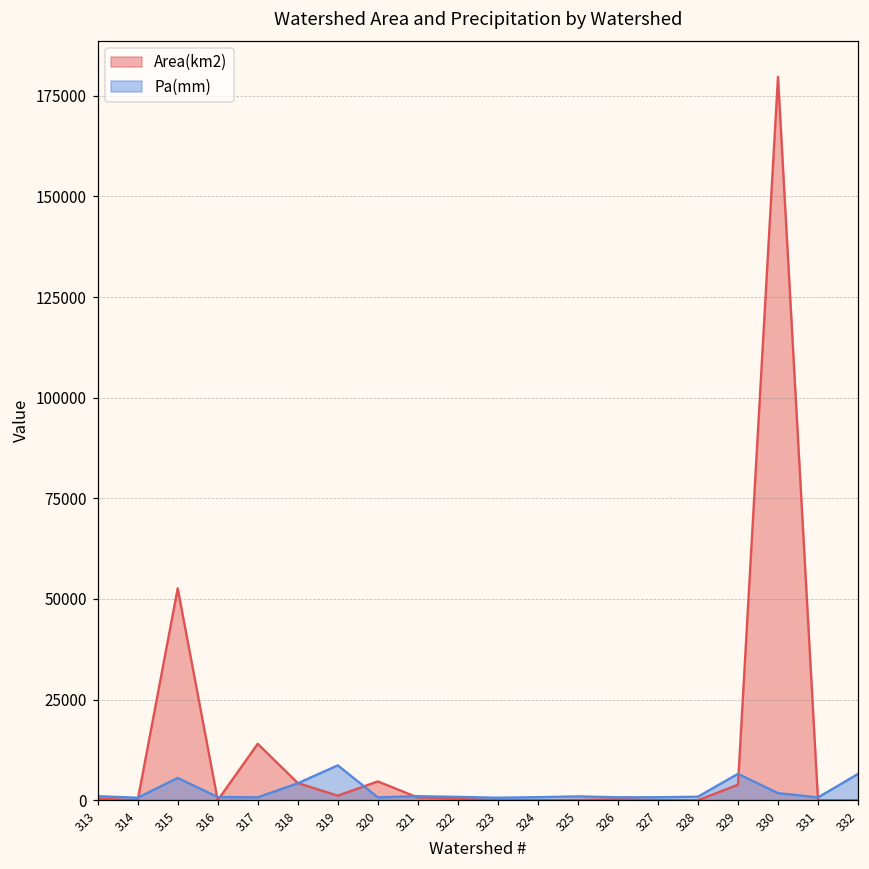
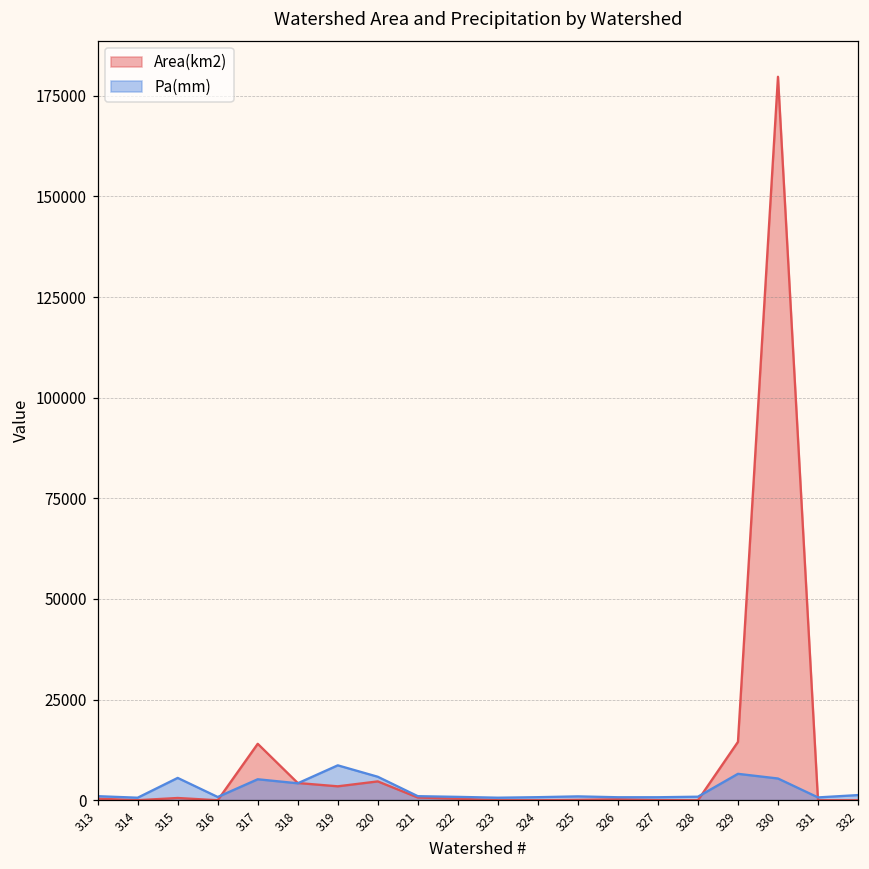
  {
    "Area(km2)": {
-     "315": 53000,
+     "315": 1000,
      "316": 0,
      "317": 14000,
-     "319": 1000,
+     "319": 3000,
      "320": 5000,
      "324": 0,
      "325": 0,
      "327": 0,
      "328": 0,
-     "329": 4000,
+     "329": 15000,
      "330": 180000,
      "331": 0,
      "332": 0
    },
    "Pa(mm)": {
      "315": 6000,
      "316": 1000,
-     "317": 1000,
+     "317": 5000,
      "319": 9000,
-     "320": 1000,
+     "320": 6000,
      "324": 1000,
      "325": 1000,
      "327": 1000,
      "328": 1000,
      "329": 7000,
-     "330": 2000,
+     "330": 5000,
      "331": 1000,
-     "332": 7000
+     "332": 1000
    }
  }
